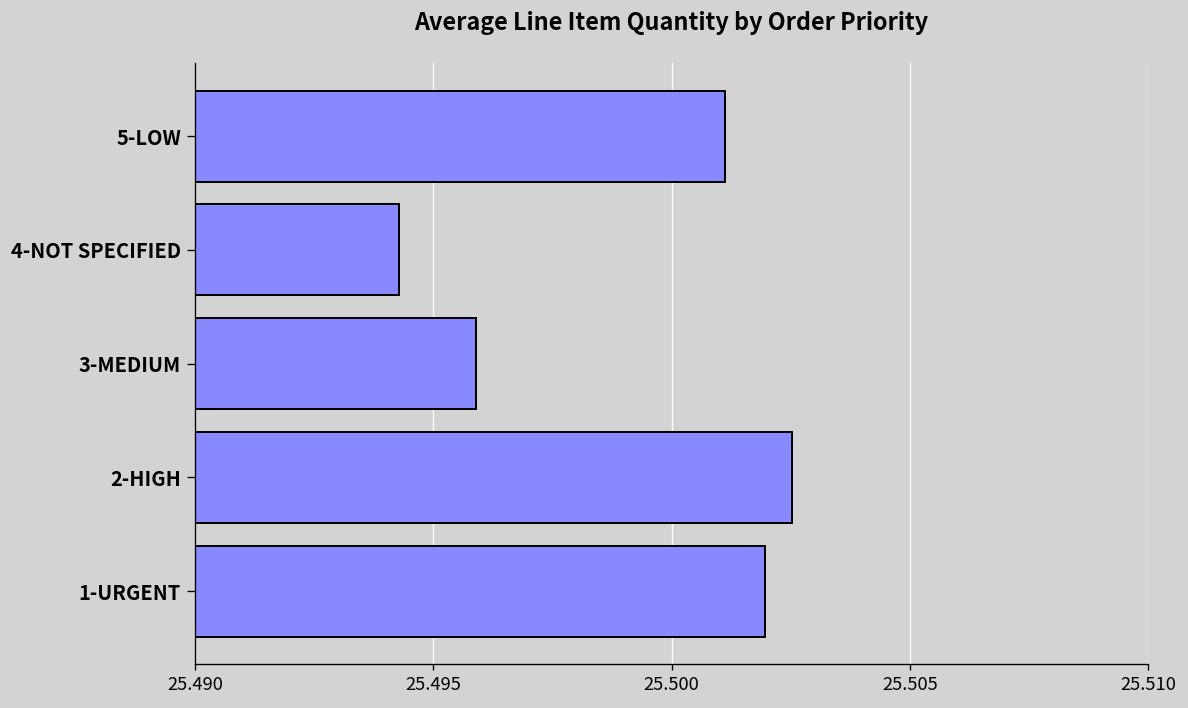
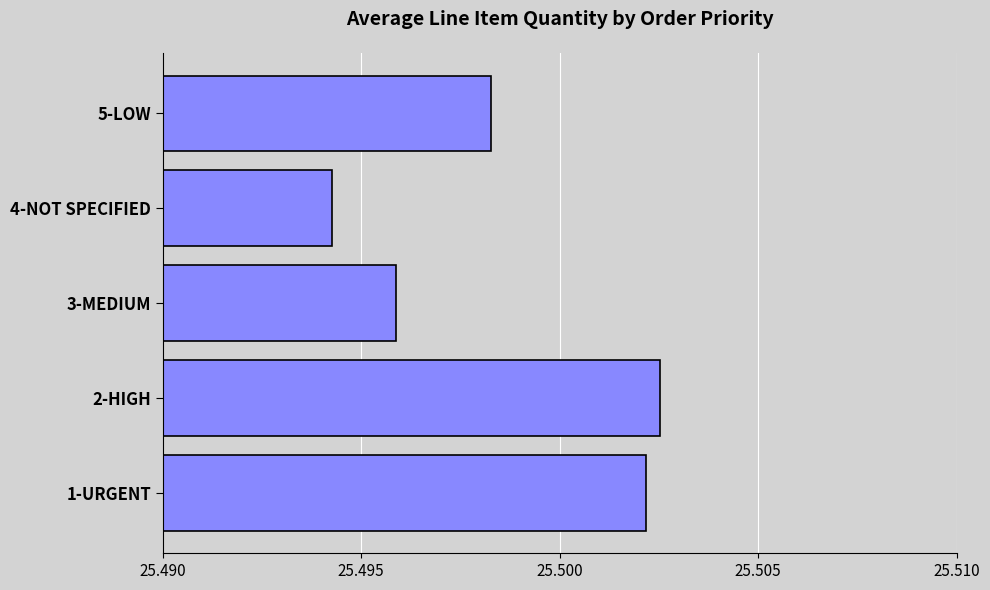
  {
-   "5-LOW": 25.5011,
+   "5-LOW": 25.4983,
    "4-NOT SPECIFIED": 25.4943,
    "3-MEDIUM": 25.4959,
    "2-HIGH": 25.5025,
-   "1-URGENT": 25.5020
+   "1-URGENT": 25.5022
  }
